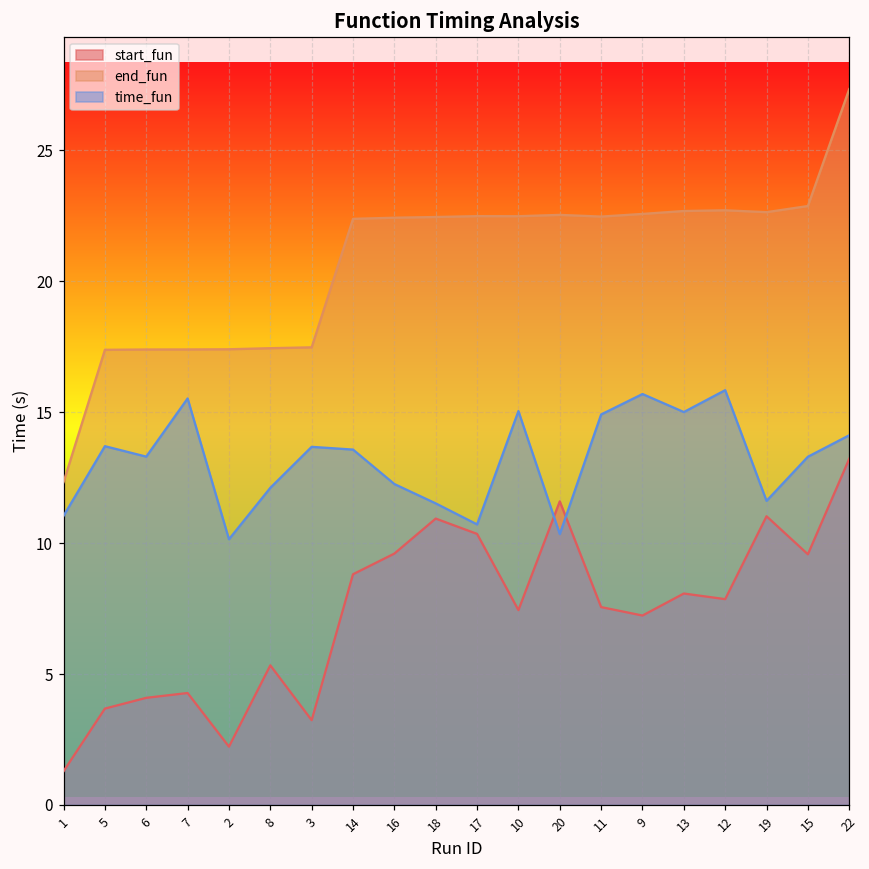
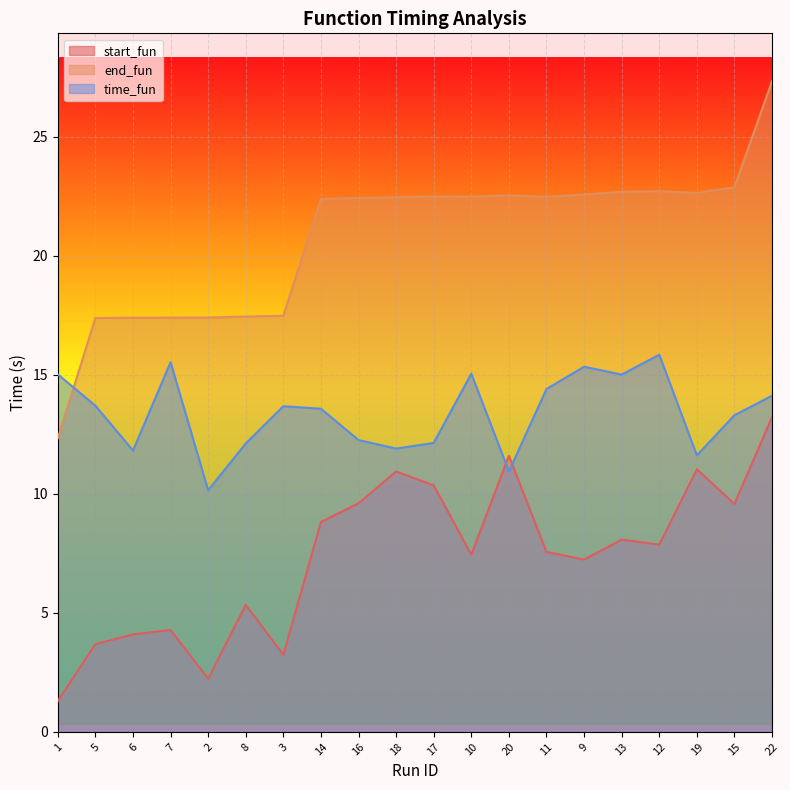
  {
    "time_fun": {
-     "1": 11.0,
+     "1": 15.0,
      "5": 13.7,
-     "6": 13.3,
+     "6": 11.8,
      "7": 15.5,
      "2": 10.1,
      "8": 12.1,
      "3": 13.7,
      "14": 13.6,
      "16": 12.3,
-     "18": 11.5,
-     "17": 10.7,
+     "18": 11.9,
+     "17": 12.1,
      "10": 15.0,
-     "20": 10.3,
-     "11": 14.9,
-     "9": 15.7,
+     "20": 10.9,
+     "11": 14.4,
+     "9": 15.3,
      "13": 15.0,
      "12": 15.8,
      "19": 11.6,
      "15": 13.3,
      "22": 14.1
    }
  }
